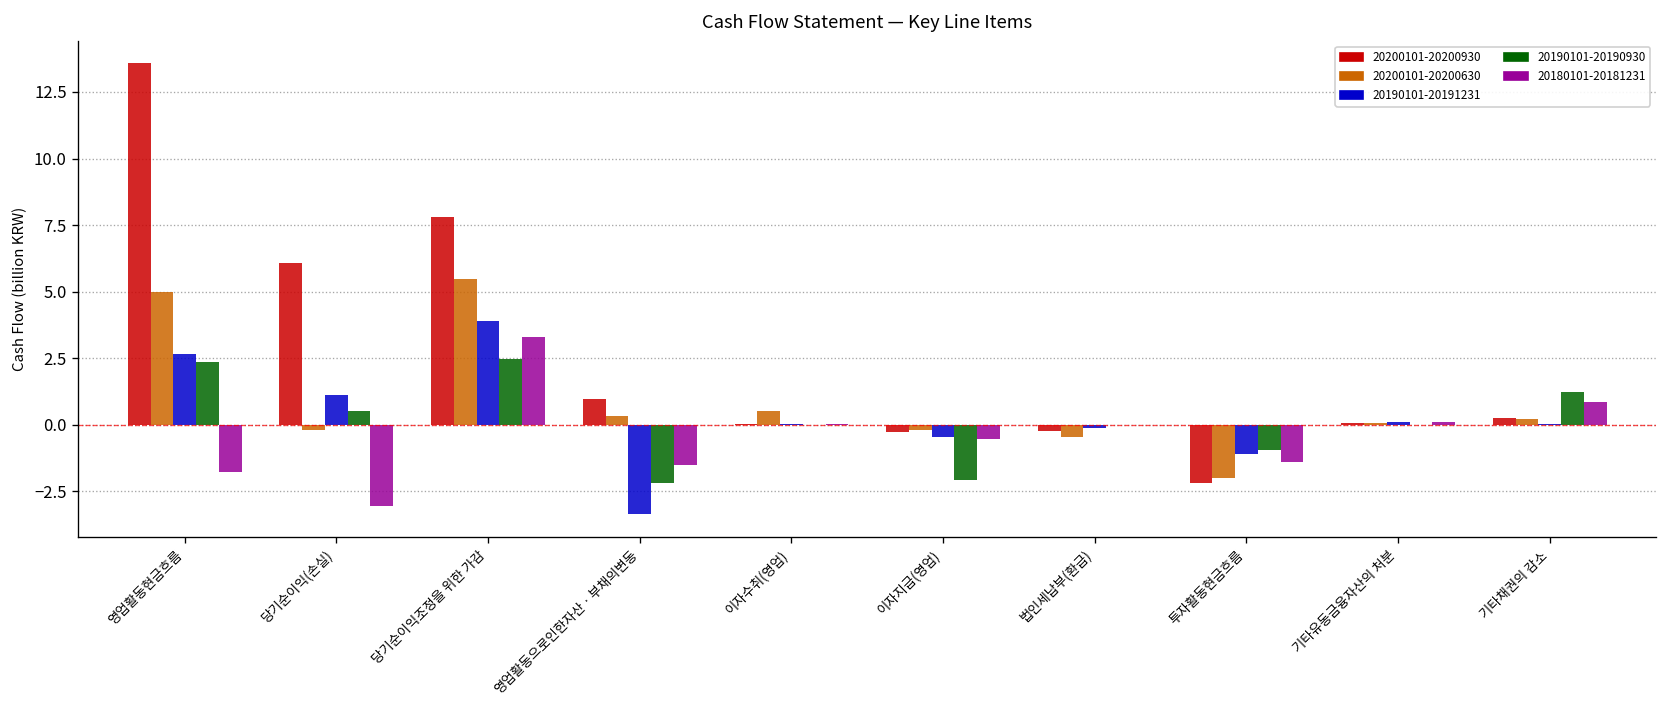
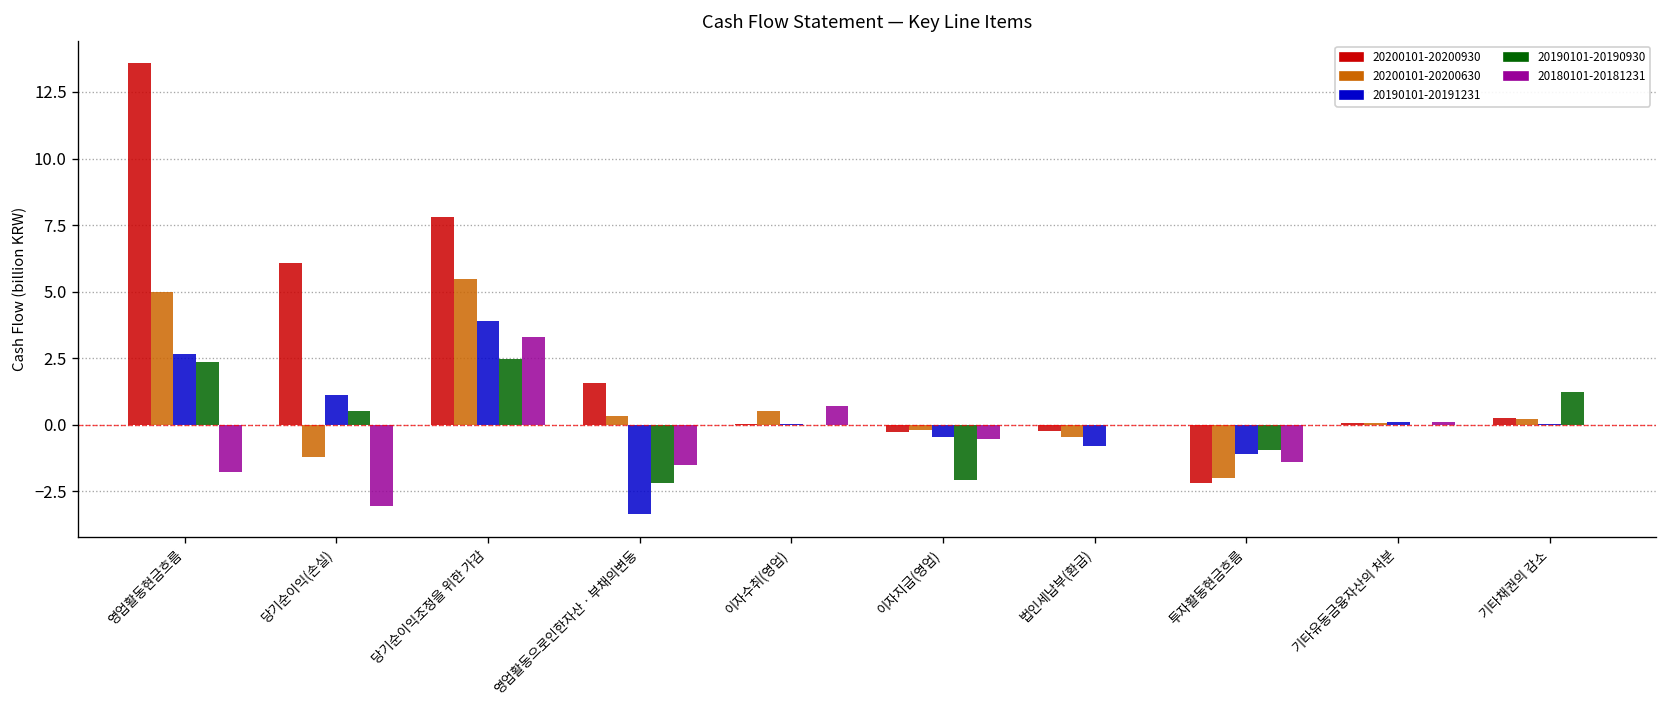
  {
    "20200101-20200930": {
      "영업활동현금흐름": 13.6,
      "당기순이익(손실)": 6.1,
      "당기순이익조정을 위한 가감": 7.8,
-     "영업활동으로인한자산ㆍ부채의변동": 1.0,
+     "영업활동으로인한자산ㆍ부채의변동": 1.6,
      "이자지급(영업)": -0.3,
      "법인세납부(환급)": -0.2,
      "투자활동현금흐름": -2.2,
      "기타채권의 감소": 0.2
    },
    "20200101-20200630": {
      "영업활동현금흐름": 5.0,
-     "당기순이익(손실)": -0.2,
+     "당기순이익(손실)": -1.2,
      "당기순이익조정을 위한 가감": 5.5,
      "영업활동으로인한자산ㆍ부채의변동": 0.3,
      "이자수취(영업)": 0.5,
      "이자지급(영업)": -0.2,
      "법인세납부(환급)": -0.5,
      "투자활동현금흐름": -2.0,
      "기타채권의 감소": 0.2
    },
    "20190101-20191231": {
      "영업활동현금흐름": 2.7,
      "당기순이익(손실)": 1.1,
      "당기순이익조정을 위한 가감": 3.9,
      "영업활동으로인한자산ㆍ부채의변동": -3.4,
      "이자지급(영업)": -0.4,
-     "법인세납부(환급)": -0.1,
+     "법인세납부(환급)": -0.8,
      "투자활동현금흐름": -1.1
    },
    "20190101-20190930": {
      "영업활동현금흐름": 2.4,
      "당기순이익(손실)": 0.5,
      "당기순이익조정을 위한 가감": 2.5,
      "영업활동으로인한자산ㆍ부채의변동": -2.2,
      "이자지급(영업)": -2.1,
      "투자활동현금흐름": -0.9,
      "기타채권의 감소": 1.2
    },
    "20180101-20181231": {
      "영업활동현금흐름": -1.8,
      "당기순이익(손실)": -3.1,
      "당기순이익조정을 위한 가감": 3.3,
      "영업활동으로인한자산ㆍ부채의변동": -1.5,
-     "이자수취(영업)": 0.0,
+     "이자수취(영업)": 0.7,
      "이자지급(영업)": -0.5,
      "투자활동현금흐름": -1.4,
      "기타유동금융자산의 처분": 0.1,
-     "기타채권의 감소": 0.9
+     "기타채권의 감소": 0.0
    }
  }
